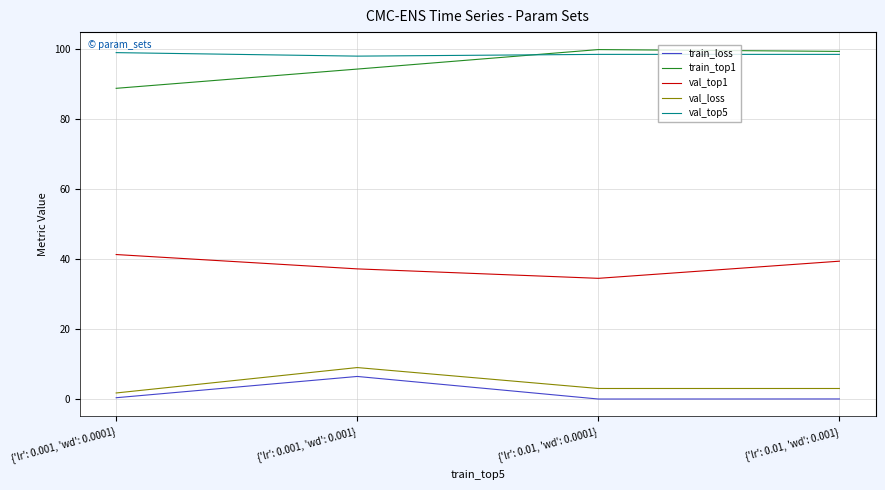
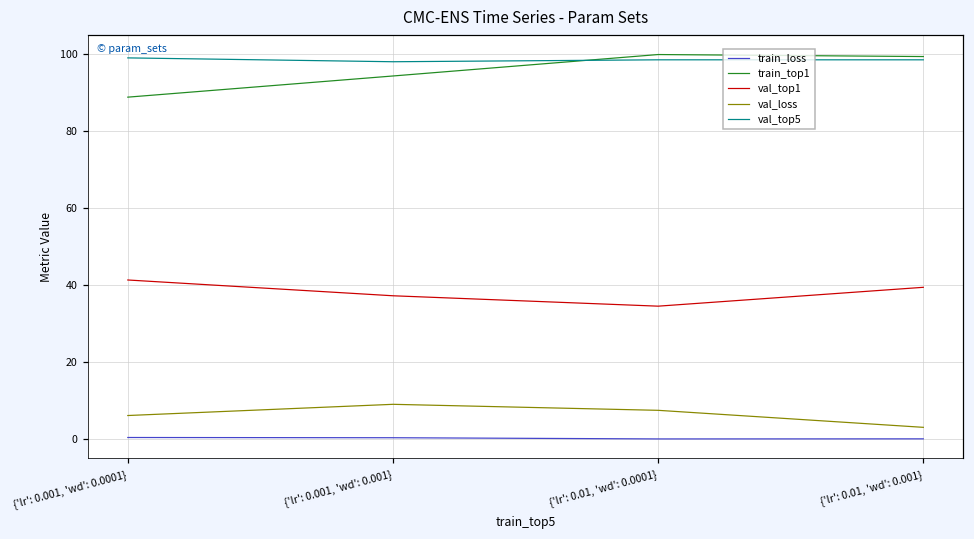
  {
    "train_loss": {
      "{'lr': 0.001, 'wd': 0.0001}": 0,
-     "{'lr': 0.001, 'wd': 0.001}": 6,
+     "{'lr': 0.001, 'wd': 0.001}": 0,
      "{'lr': 0.01, 'wd': 0.0001}": 0,
      "{'lr': 0.01, 'wd': 0.001}": 0
    },
    "train_top1": {
      "{'lr': 0.001, 'wd': 0.0001}": 89,
      "{'lr': 0.001, 'wd': 0.001}": 94,
      "{'lr': 0.01, 'wd': 0.0001}": 100,
      "{'lr': 0.01, 'wd': 0.001}": 99
    },
    "val_top1": {
      "{'lr': 0.001, 'wd': 0.0001}": 41,
      "{'lr': 0.001, 'wd': 0.001}": 37,
      "{'lr': 0.01, 'wd': 0.0001}": 35,
      "{'lr': 0.01, 'wd': 0.001}": 39
    },
    "val_loss": {
-     "{'lr': 0.001, 'wd': 0.0001}": 2,
+     "{'lr': 0.001, 'wd': 0.0001}": 6,
      "{'lr': 0.001, 'wd': 0.001}": 9,
-     "{'lr': 0.01, 'wd': 0.0001}": 3,
+     "{'lr': 0.01, 'wd': 0.0001}": 7,
      "{'lr': 0.01, 'wd': 0.001}": 3
    },
    "val_top5": {
      "{'lr': 0.001, 'wd': 0.0001}": 99,
      "{'lr': 0.001, 'wd': 0.001}": 98,
      "{'lr': 0.01, 'wd': 0.0001}": 99,
      "{'lr': 0.01, 'wd': 0.001}": 99
    }
  }
